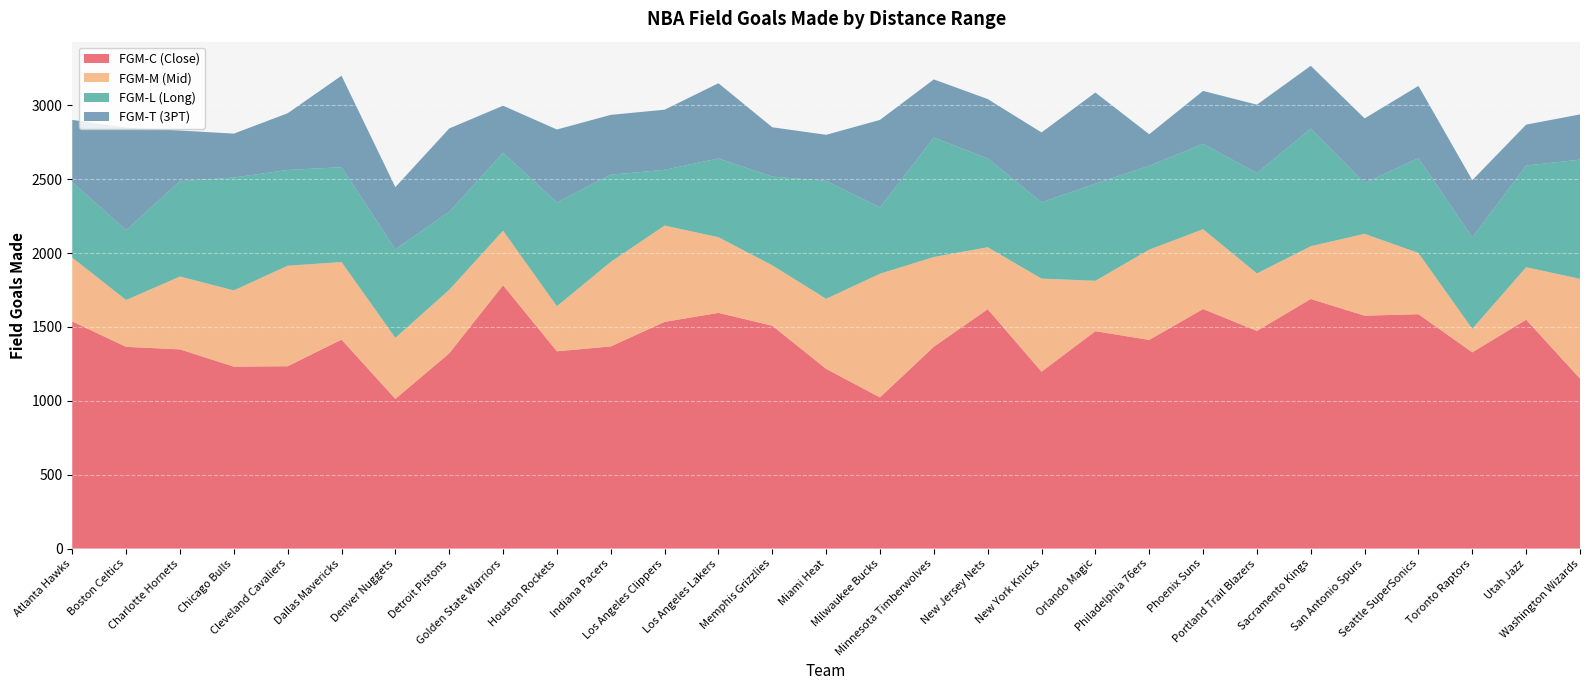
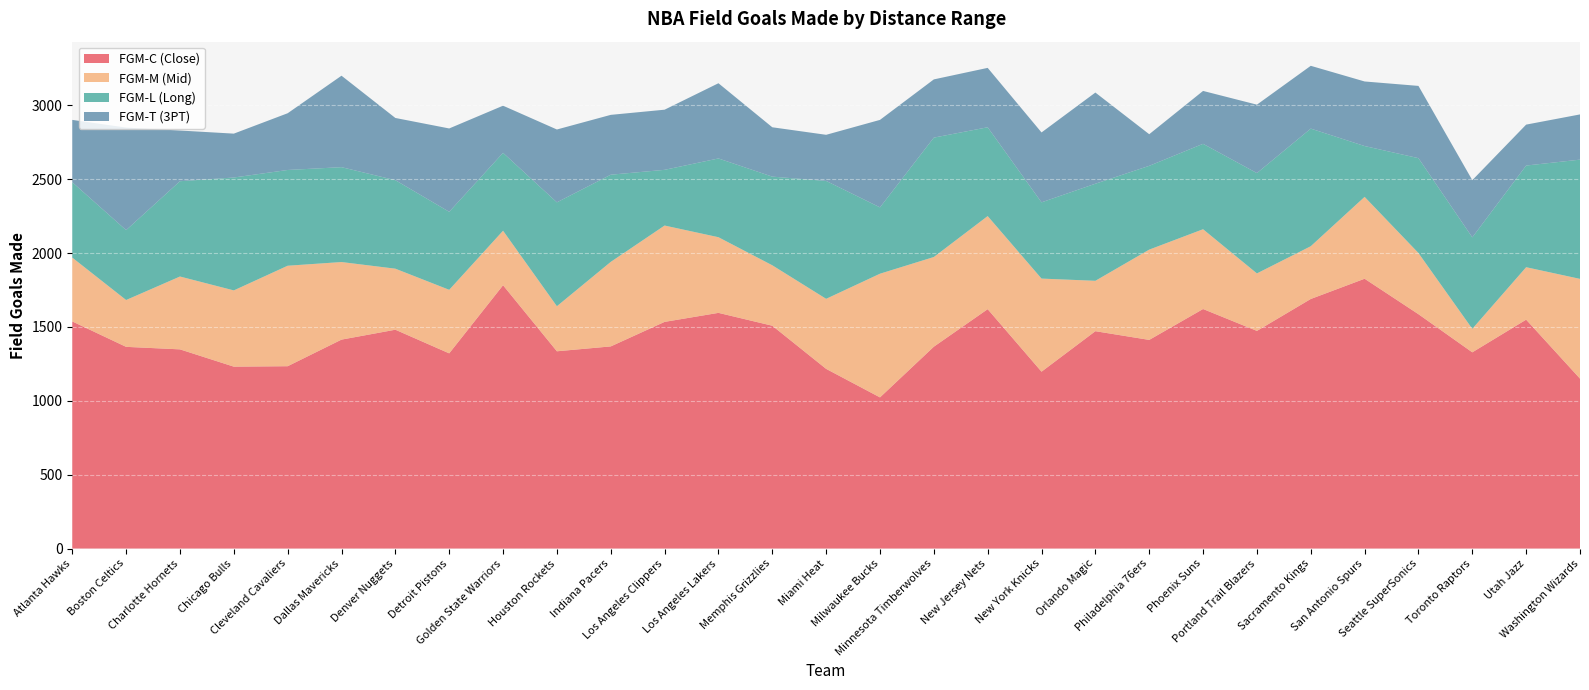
  {
    "FGM-C (Close)": {
      "Atlanta Hawks": 1540,
      "Boston Celtics": 1370,
      "Charlotte Hornets": 1350,
      "Chicago Bulls": 1230,
      "Cleveland Cavaliers": 1230,
      "Dallas Mavericks": 1410,
-     "Denver Nuggets": 1010,
+     "Denver Nuggets": 1480,
      "Detroit Pistons": 1320,
      "Golden State Warriors": 1780,
      "Houston Rockets": 1340,
      "Indiana Pacers": 1370,
      "Los Angeles Clippers": 1530,
      "Los Angeles Lakers": 1600,
      "Memphis Grizzlies": 1510,
      "Miami Heat": 1220,
      "Milwaukee Bucks": 1020,
      "Minnesota Timberwolves": 1370,
      "New Jersey Nets": 1620,
      "New York Knicks": 1200,
      "Orlando Magic": 1470,
      "Philadelphia 76ers": 1410,
      "Phoenix Suns": 1620,
      "Portland Trail Blazers": 1470,
      "Sacramento Kings": 1690,
-     "San Antonio Spurs": 1580,
+     "San Antonio Spurs": 1830,
      "Seattle SuperSonics": 1590,
      "Toronto Raptors": 1330,
      "Utah Jazz": 1550,
      "Washington Wizards": 1150
    },
    "FGM-M (Mid)": {
      "Atlanta Hawks": 430,
      "Boston Celtics": 320,
      "Charlotte Hornets": 490,
      "Chicago Bulls": 520,
      "Cleveland Cavaliers": 680,
      "Dallas Mavericks": 530,
      "Denver Nuggets": 410,
      "Detroit Pistons": 430,
      "Golden State Warriors": 370,
      "Houston Rockets": 310,
      "Indiana Pacers": 570,
      "Los Angeles Clippers": 650,
      "Los Angeles Lakers": 510,
      "Memphis Grizzlies": 410,
      "Miami Heat": 470,
      "Milwaukee Bucks": 840,
      "Minnesota Timberwolves": 610,
-     "New Jersey Nets": 420,
+     "New Jersey Nets": 630,
      "New York Knicks": 630,
      "Orlando Magic": 340,
      "Philadelphia 76ers": 610,
      "Phoenix Suns": 540,
      "Portland Trail Blazers": 390,
      "Sacramento Kings": 360,
      "San Antonio Spurs": 550,
      "Seattle SuperSonics": 410,
      "Toronto Raptors": 160,
      "Utah Jazz": 360,
      "Washington Wizards": 680
    }
  }
